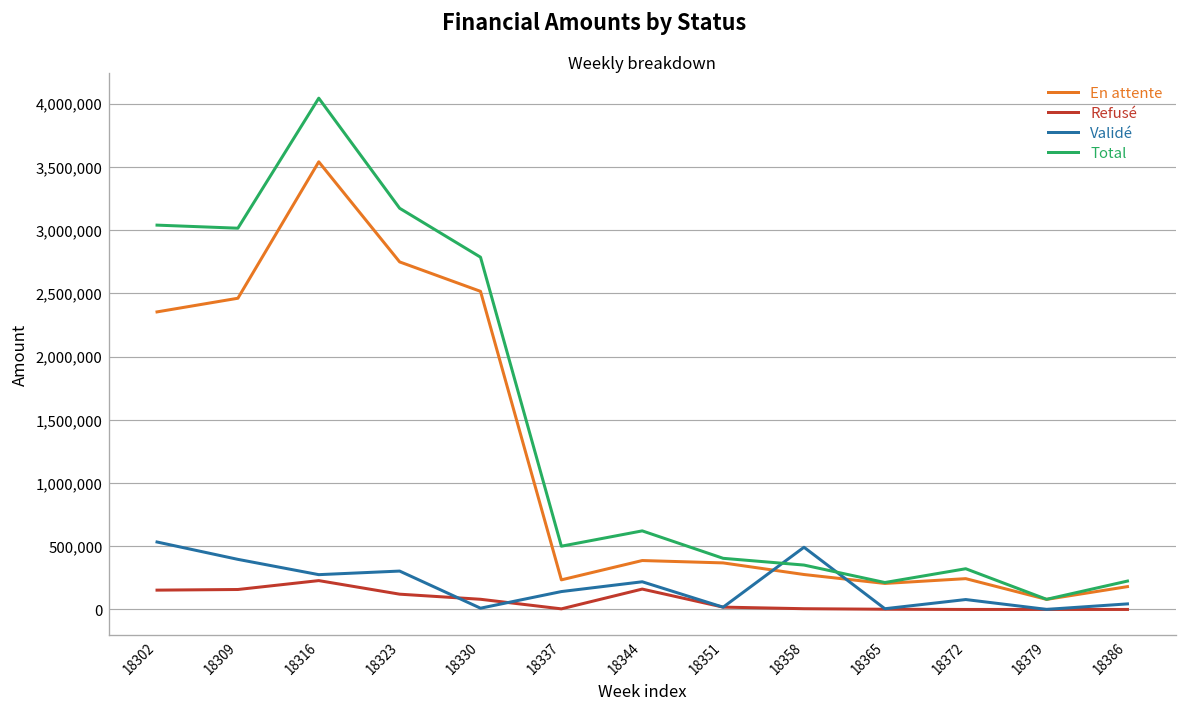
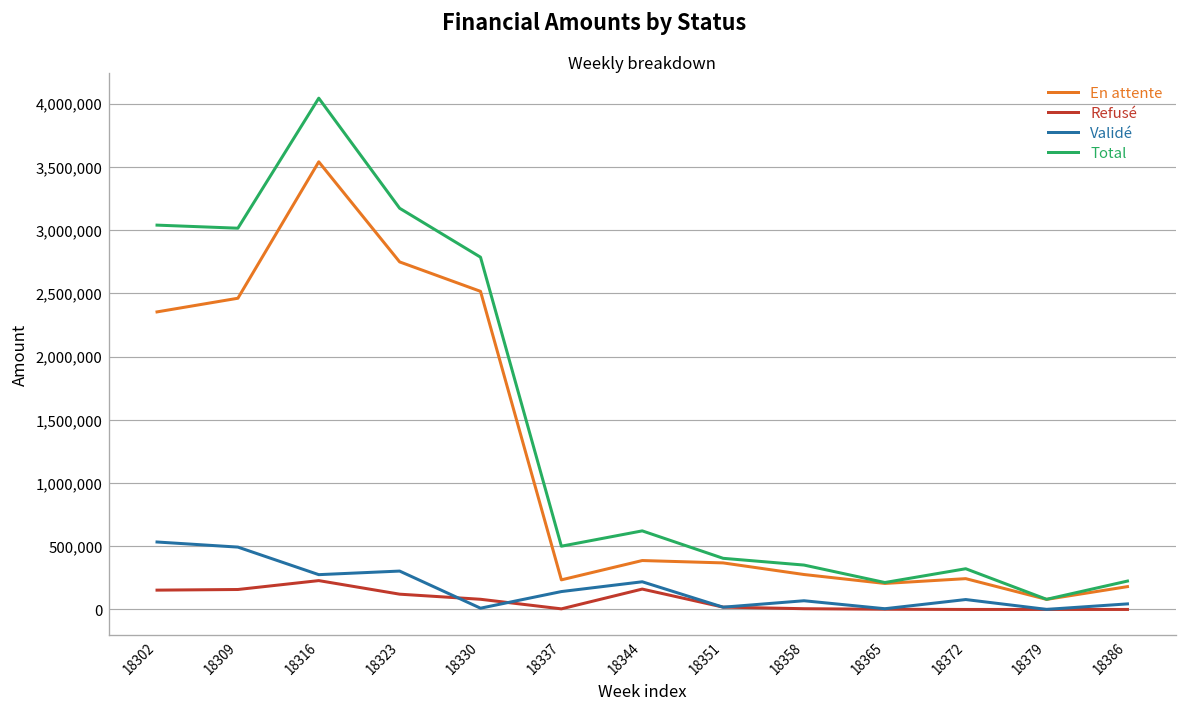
  {
    "En attente": {
      "18302": "2,350,000",
      "18309": "2,460,000",
      "18316": "3,540,000",
      "18323": "2,750,000",
      "18330": "2,520,000",
      "18337": "230,000",
      "18344": "390,000",
      "18351": "370,000",
      "18358": "280,000",
      "18372": "240,000",
      "18386": "180,000"
    },
    "Refusé": {
      "18302": "150,000",
      "18309": "160,000",
      "18316": "230,000",
      "18323": "120,000",
      "18330": "80,000",
      "18337": "0",
      "18344": "160,000",
      "18358": "10,000",
      "18372": "0",
      "18386": "0"
    },
    "Validé": {
      "18302": "530,000",
-     "18309": "400,000",
+     "18309": "490,000",
      "18316": "280,000",
      "18323": "300,000",
      "18330": "10,000",
      "18337": "140,000",
      "18344": "220,000",
-     "18358": "490,000",
+     "18358": "70,000",
      "18372": "80,000",
      "18386": "40,000"
    },
    "Total": {
      "18302": "3,040,000",
      "18309": "3,010,000",
      "18316": "4,040,000",
      "18323": "3,170,000",
      "18330": "2,790,000",
      "18337": "500,000",
      "18344": "620,000",
      "18351": "400,000",
      "18358": "350,000",
      "18372": "320,000",
      "18386": "220,000"
    }
  }
